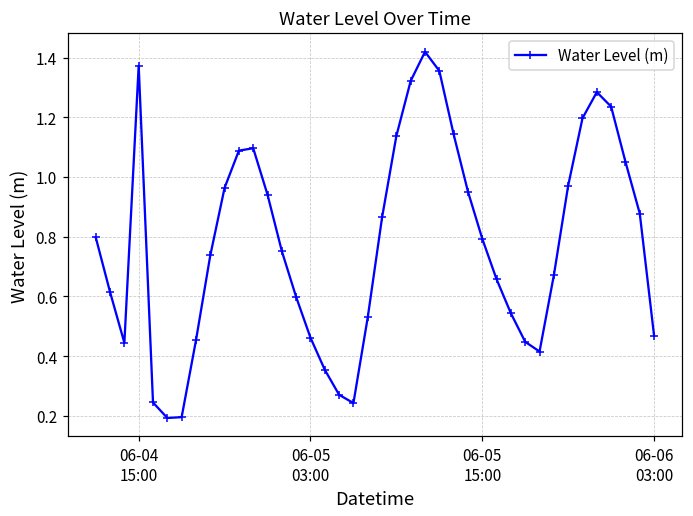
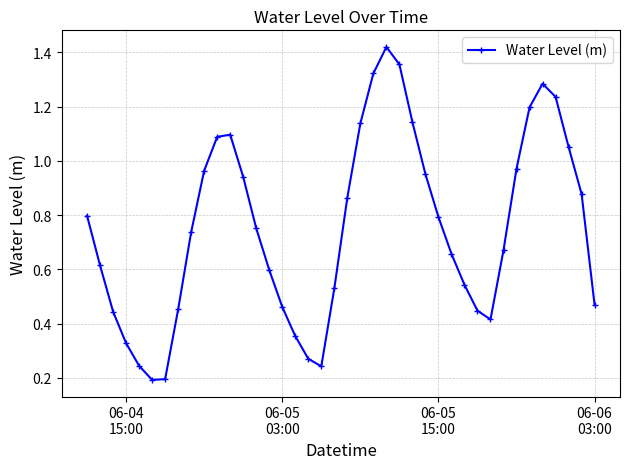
  {
-   "06-04 15:00": 1.37,
+   "06-04 15:00": 0.33,
    "06-05 03:00": 0.46,
    "06-05 15:00": 0.79,
    "06-06 03:00": 0.47
  }
